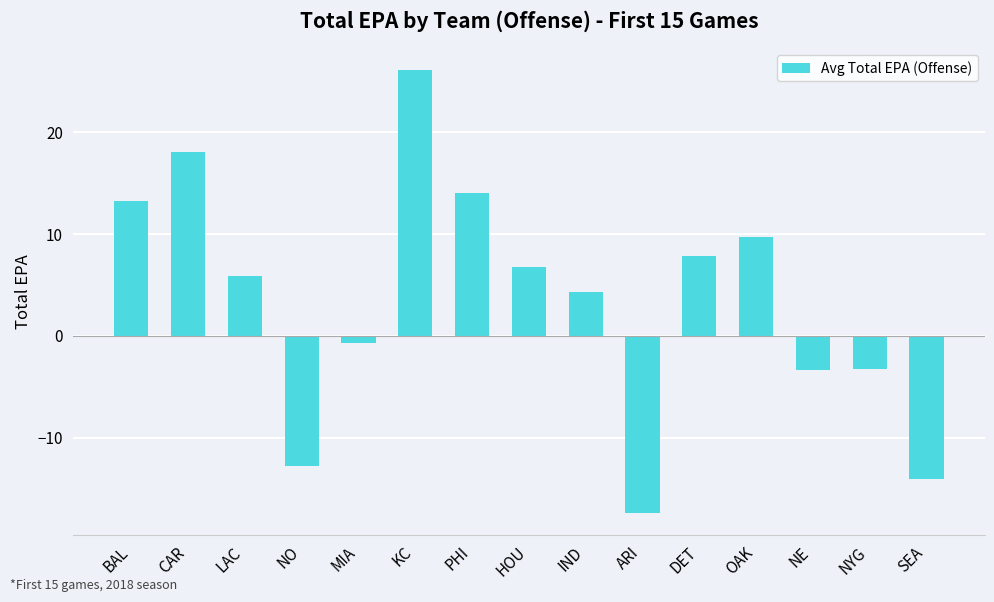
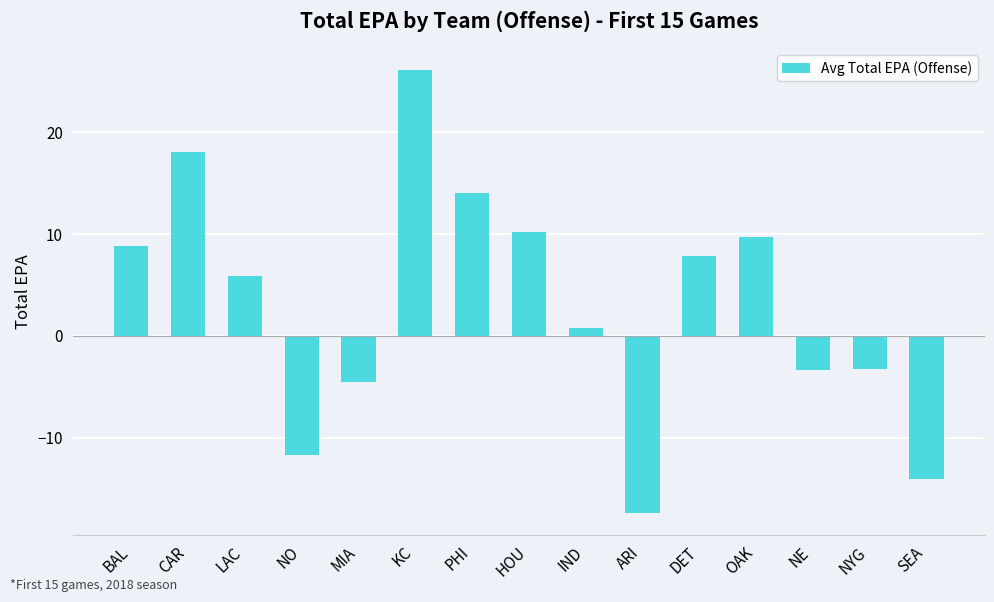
  {
-   "BAL": 13.2,
+   "BAL": 8.8,
    "CAR": 18.1,
    "LAC": 5.9,
-   "NO": -12.8,
-   "MIA": -0.7,
+   "NO": -11.7,
+   "MIA": -4.5,
    "KC": 26.1,
    "PHI": 14.1,
-   "HOU": 6.8,
-   "IND": 4.3,
+   "HOU": 10.2,
+   "IND": 0.8,
    "ARI": -17.4,
    "DET": 7.9,
    "OAK": 9.7,
    "NE": -3.3,
    "NYG": -3.3,
    "SEA": -14.1
  }
